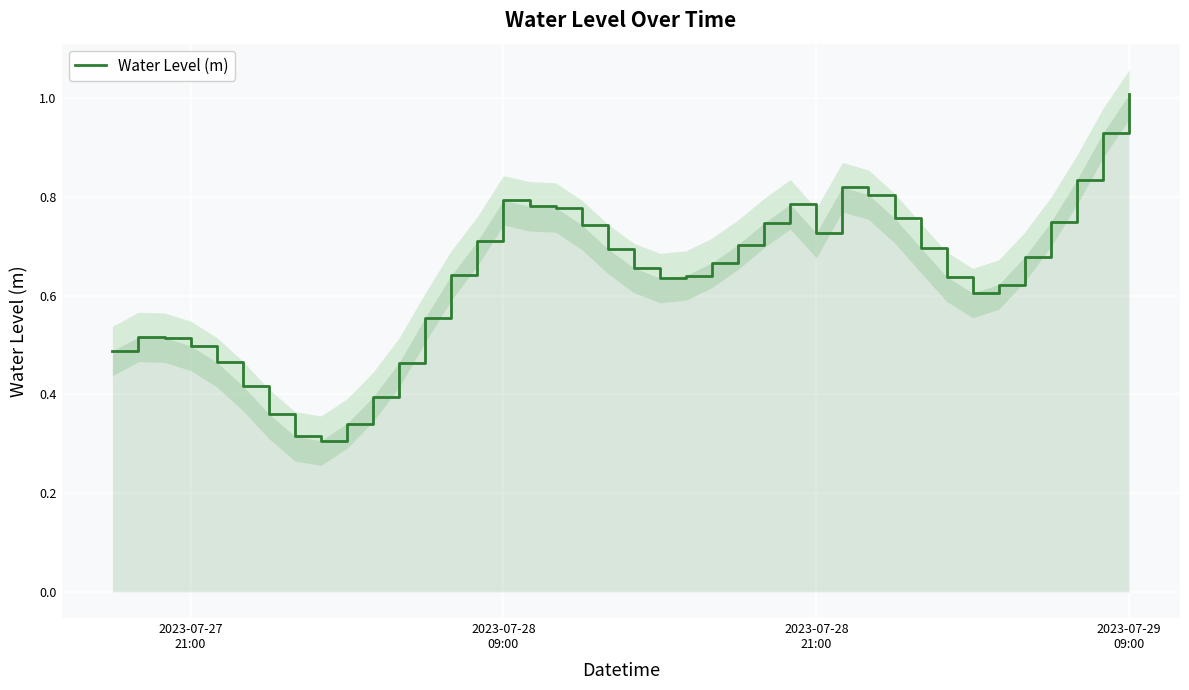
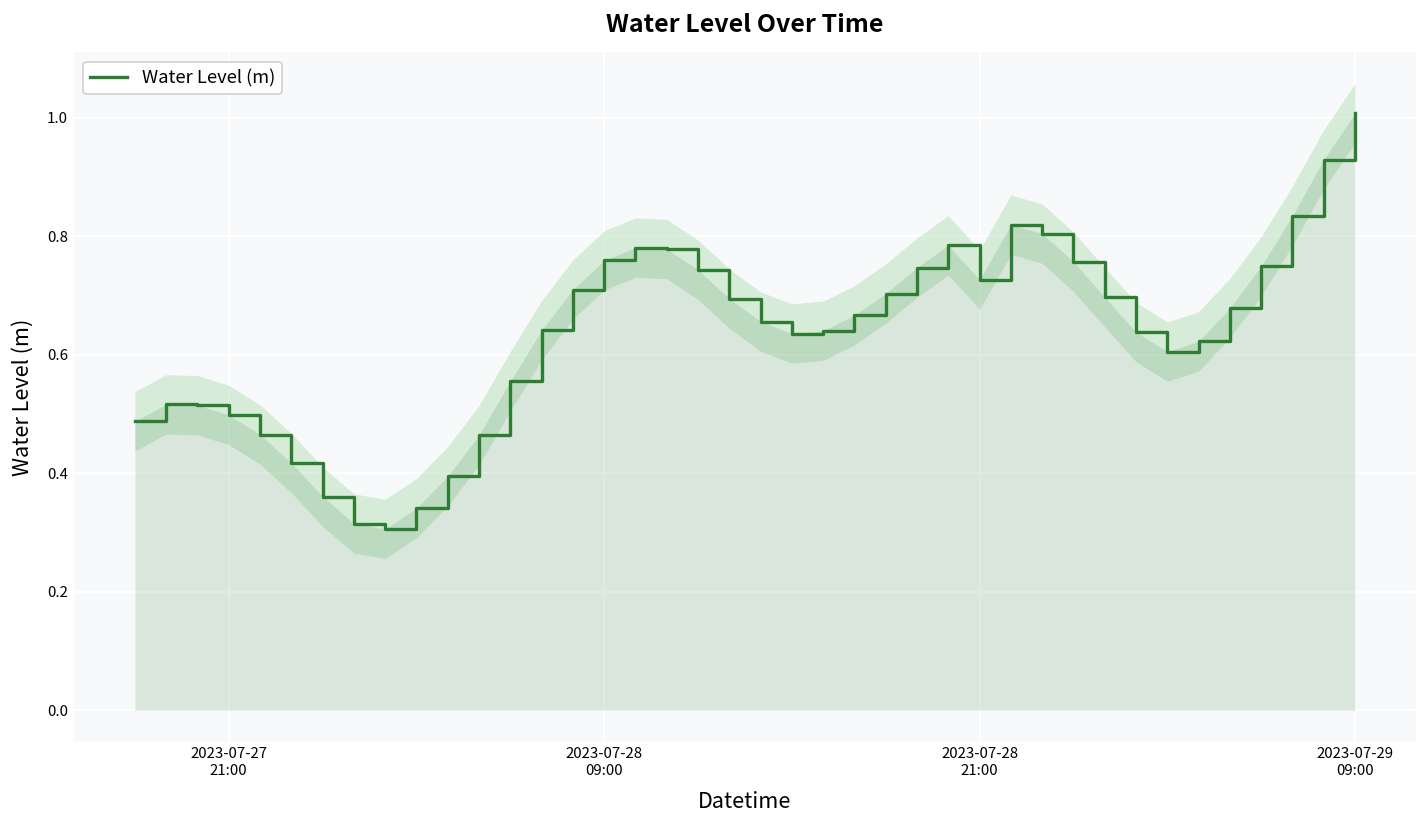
  {
    "Water Level (m)": {
      "2023-07-27 21:00": 0.50,
-     "2023-07-28 09:00": 0.79,
+     "2023-07-28 09:00": 0.76,
      "2023-07-28 21:00": 0.73,
      "2023-07-29 09:00": 1.01
    }
  }
